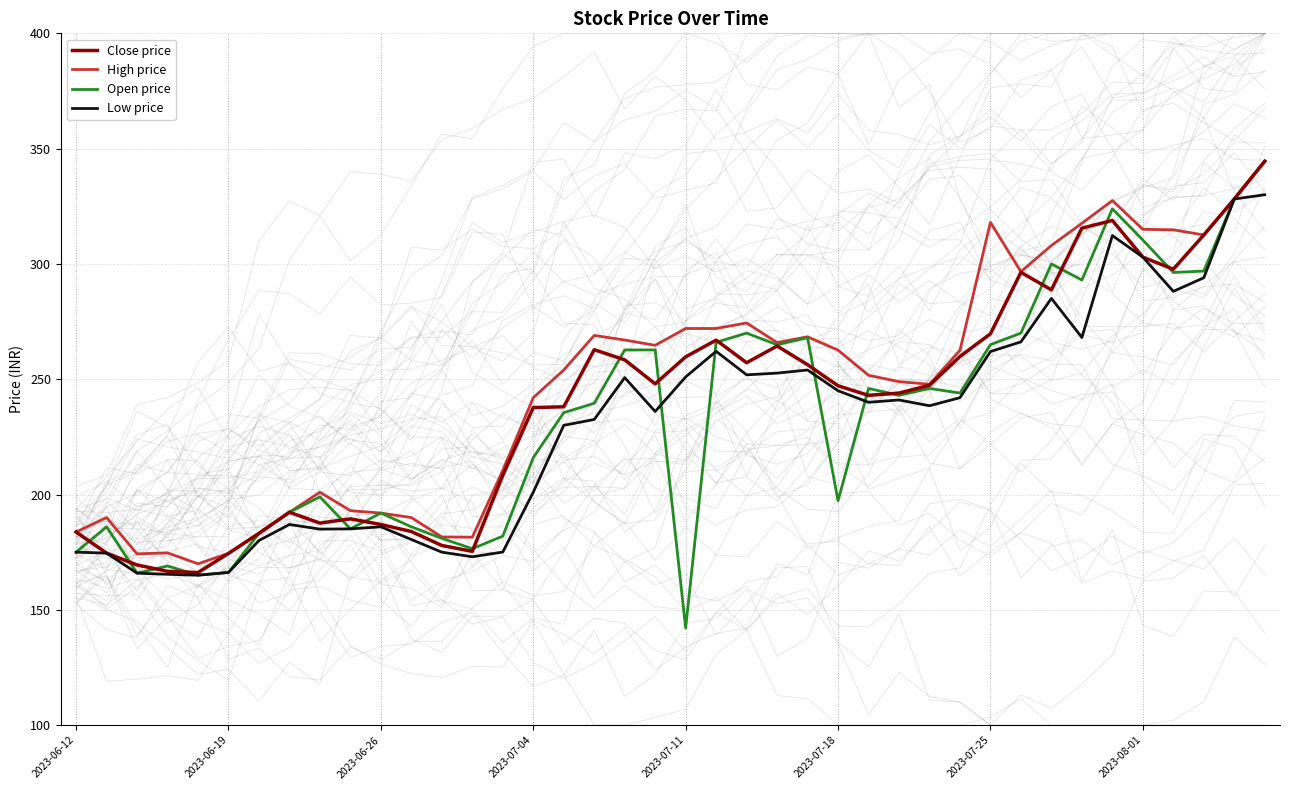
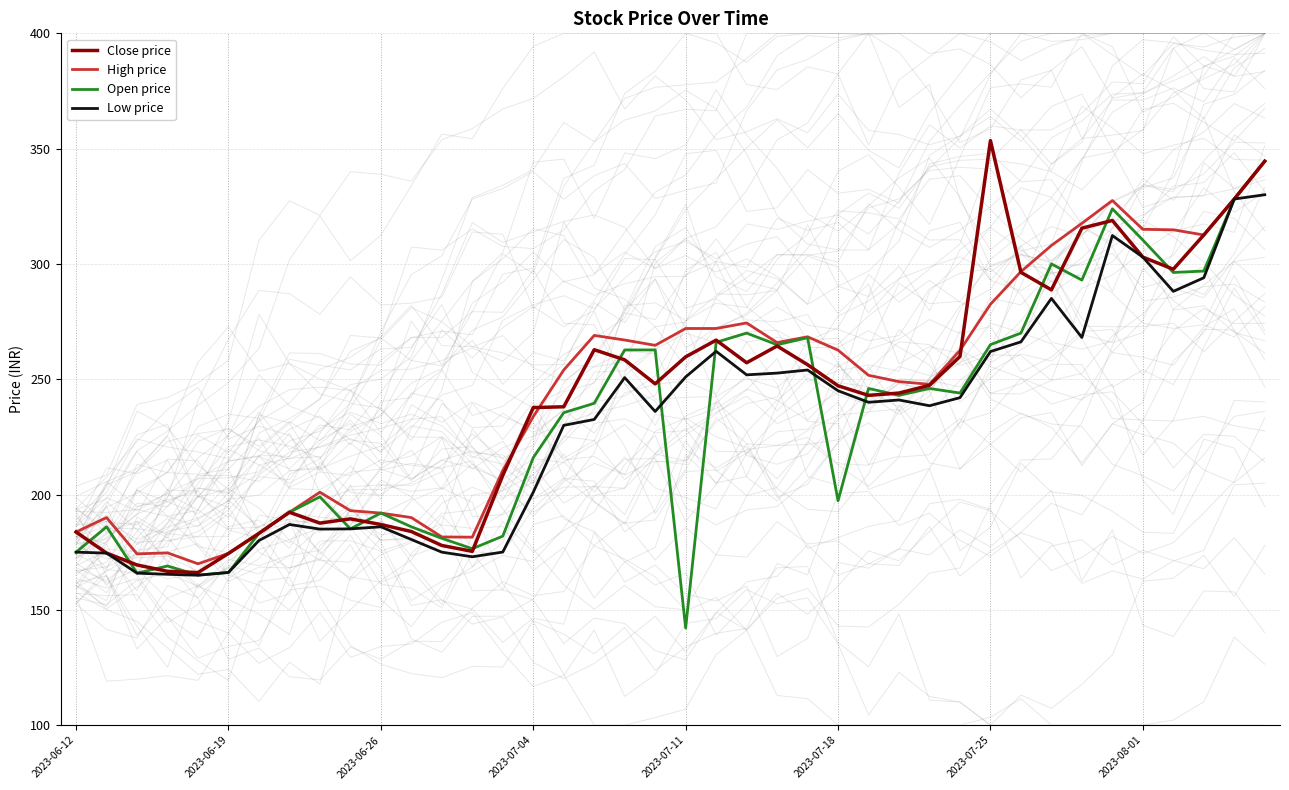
  {
    "Close price": {
      "2023-07-11": 260,
-     "2023-07-25": 270
+     "2023-07-25": 354
    },
    "High price": {
-     "2023-07-04": 242,
+     "2023-07-04": 234,
      "2023-07-18": 263,
-     "2023-07-25": 318
+     "2023-07-25": 283
    },
    "Open price": {
      "2023-07-11": 142,
      "2023-07-18": 197,
      "2023-08-01": 310
    },
    "Low price": {
      "2023-07-11": 251
    }
  }
